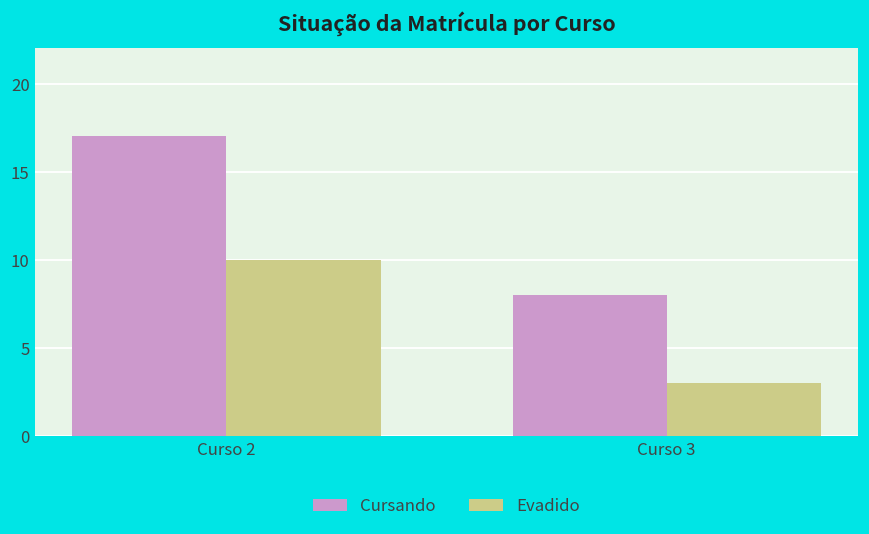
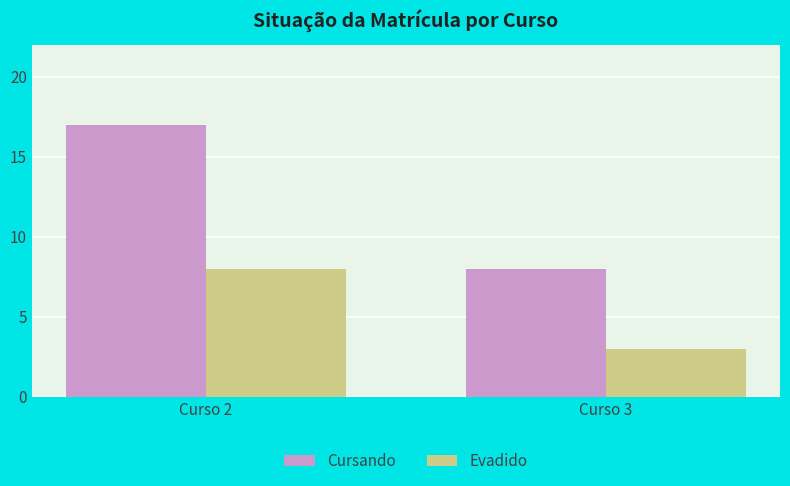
  {
    "Cursando": {
      "Curso 2": 17,
      "Curso 3": 8
    },
    "Evadido": {
-     "Curso 2": 10,
+     "Curso 2": 8,
      "Curso 3": 3
    }
  }
